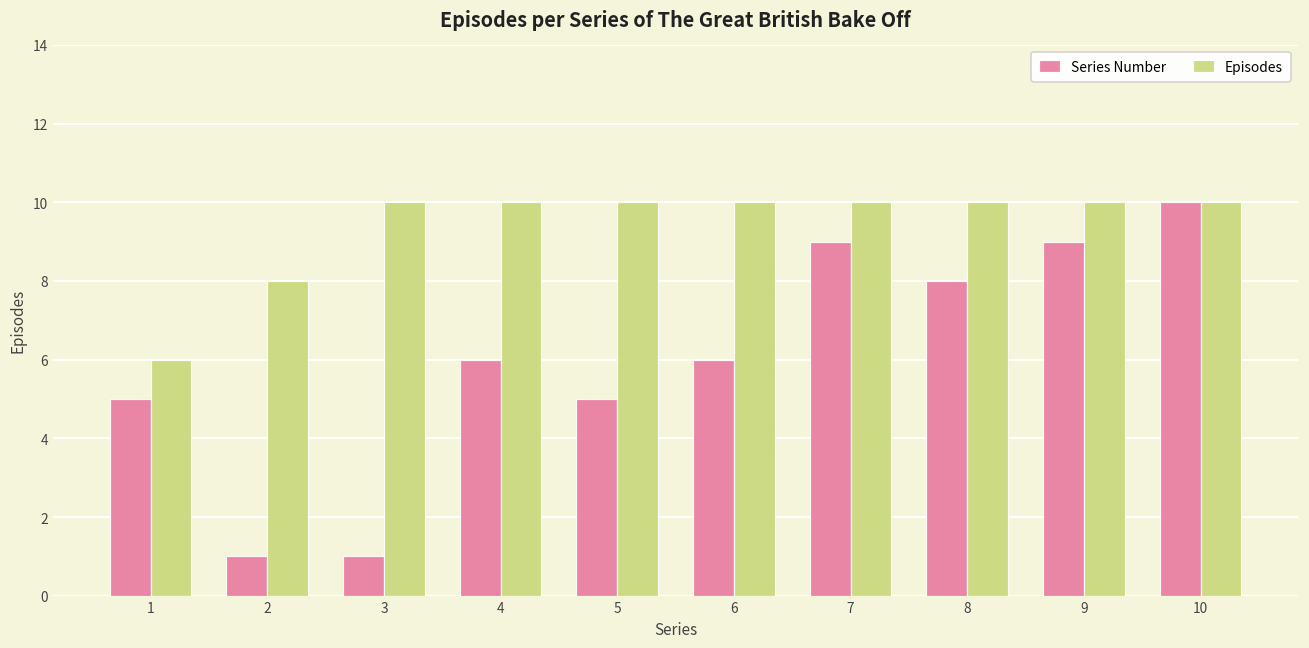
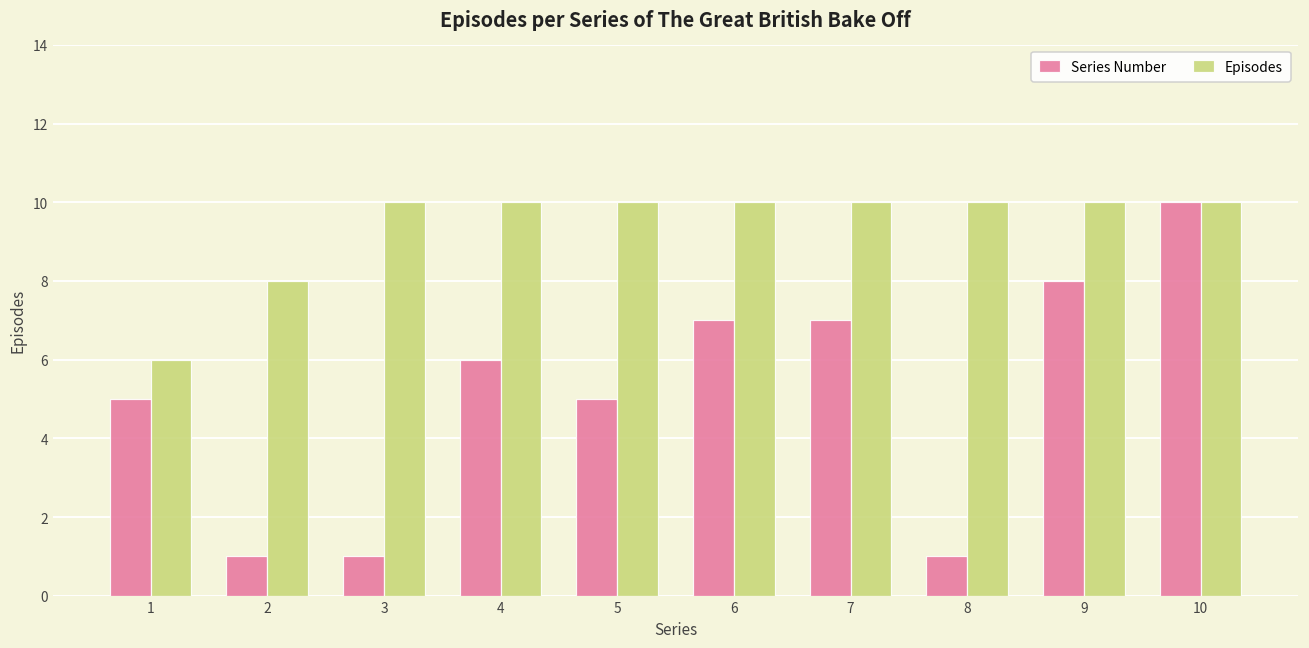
  {
    "Series Number": {
      "1": 5,
      "2": 1,
      "3": 1,
      "4": 6,
      "5": 5,
-     "6": 6,
-     "7": 9,
-     "8": 8,
-     "9": 9,
+     "6": 7,
+     "7": 7,
+     "8": 1,
+     "9": 8,
      "10": 10
    },
    "Episodes": {
      "1": 6,
      "2": 8,
      "3": 10,
      "4": 10,
      "5": 10,
      "6": 10,
      "7": 10,
      "8": 10,
      "9": 10,
      "10": 10
    }
  }
